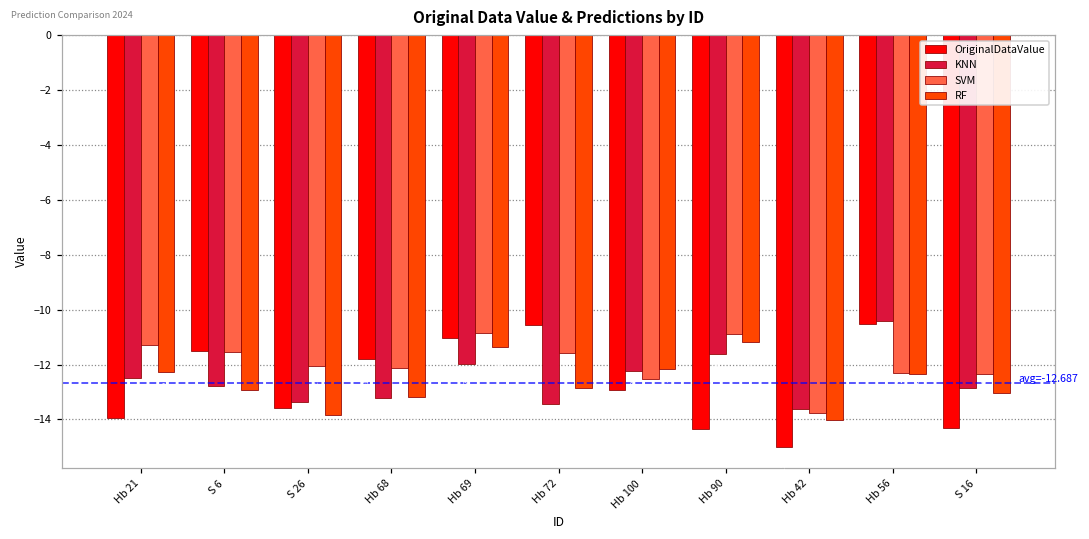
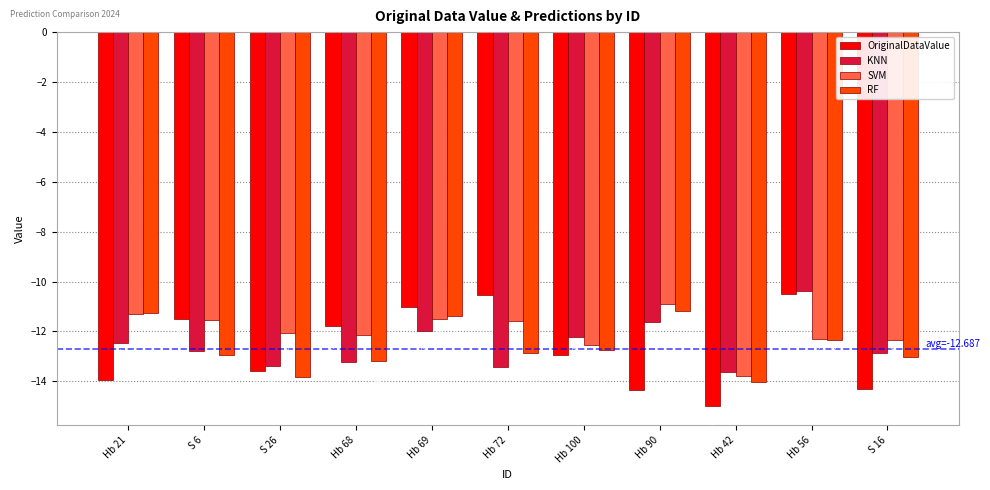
  {
    "OriginalDataValue": {
      "Hb 21": -14.0,
      "S 6": -11.5,
      "S 26": -13.6,
      "Hb 68": -11.8,
      "Hb 69": -11.0,
      "Hb 72": -10.6,
      "Hb 100": -12.9,
      "Hb 90": -14.4,
      "Hb 42": -15.0,
      "Hb 56": -10.5,
      "S 16": -14.3
    },
    "KNN": {
      "Hb 21": -12.5,
      "S 6": -12.8,
      "S 26": -13.4,
      "Hb 68": -13.2,
      "Hb 69": -12.0,
      "Hb 72": -13.4,
      "Hb 100": -12.2,
      "Hb 90": -11.6,
      "Hb 42": -13.6,
      "Hb 56": -10.4,
      "S 16": -12.9
    },
    "SVM": {
      "Hb 21": -11.3,
      "S 6": -11.5,
      "S 26": -12.1,
      "Hb 68": -12.1,
-     "Hb 69": -10.8,
+     "Hb 69": -11.5,
      "Hb 72": -11.6,
      "Hb 100": -12.5,
      "Hb 90": -10.9,
      "Hb 42": -13.8,
      "Hb 56": -12.3,
      "S 16": -12.4
    },
    "RF": {
-     "Hb 21": -12.3,
+     "Hb 21": -11.3,
      "S 6": -12.9,
      "S 26": -13.8,
      "Hb 68": -13.2,
      "Hb 69": -11.4,
      "Hb 72": -12.9,
-     "Hb 100": -12.2,
+     "Hb 100": -12.8,
      "Hb 90": -11.2,
      "Hb 42": -14.0,
      "Hb 56": -12.4
    }
  }
